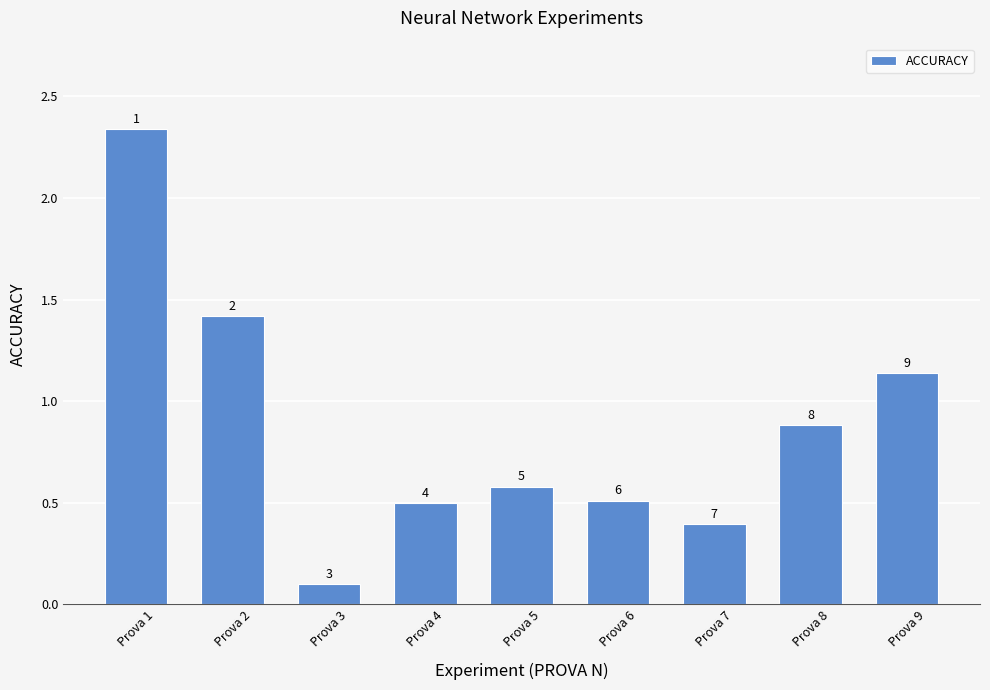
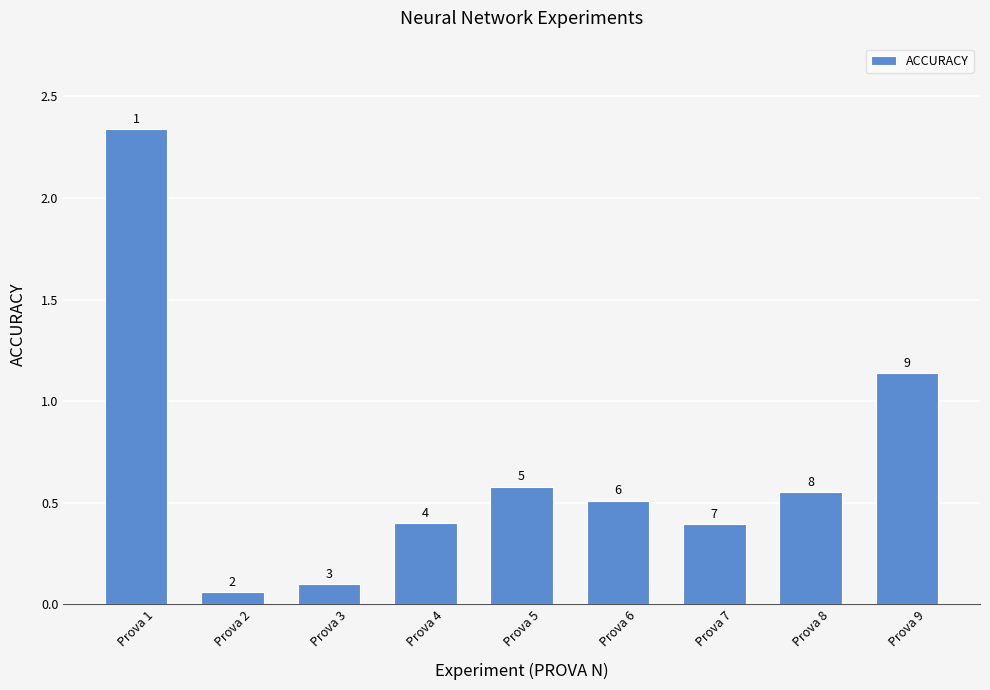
  {
-   "Prova 2": 1.42,
-   "Prova 4": 0.5,
-   "Prova 8": 0.88
+   "Prova 2": 0.06,
+   "Prova 4": 0.4,
+   "Prova 8": 0.55
  }
